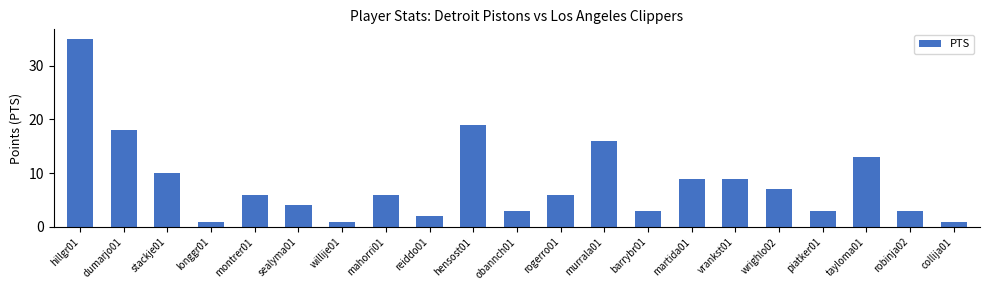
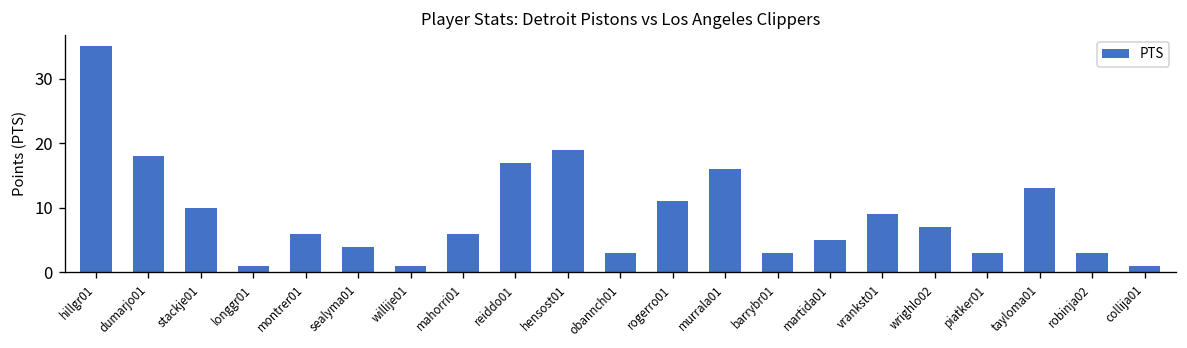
  {
    "hillgr01": 35,
    "dumarjo01": 18,
    "stackje01": 10,
    "longgr01": 1,
    "montrer01": 6,
    "sealyma01": 4,
    "willije01": 1,
    "mahorri01": 6,
-   "reiddo01": 2,
+   "reiddo01": 17,
    "hensost01": 19,
    "obannch01": 3,
-   "rogerro01": 6,
+   "rogerro01": 11,
    "murrala01": 16,
    "barrybr01": 3,
-   "martida01": 9,
+   "martida01": 5,
    "vrankst01": 9,
    "wrighlo02": 7,
    "piatker01": 3,
    "tayloma01": 13,
    "robinja02": 3,
    "collija01": 1
  }
